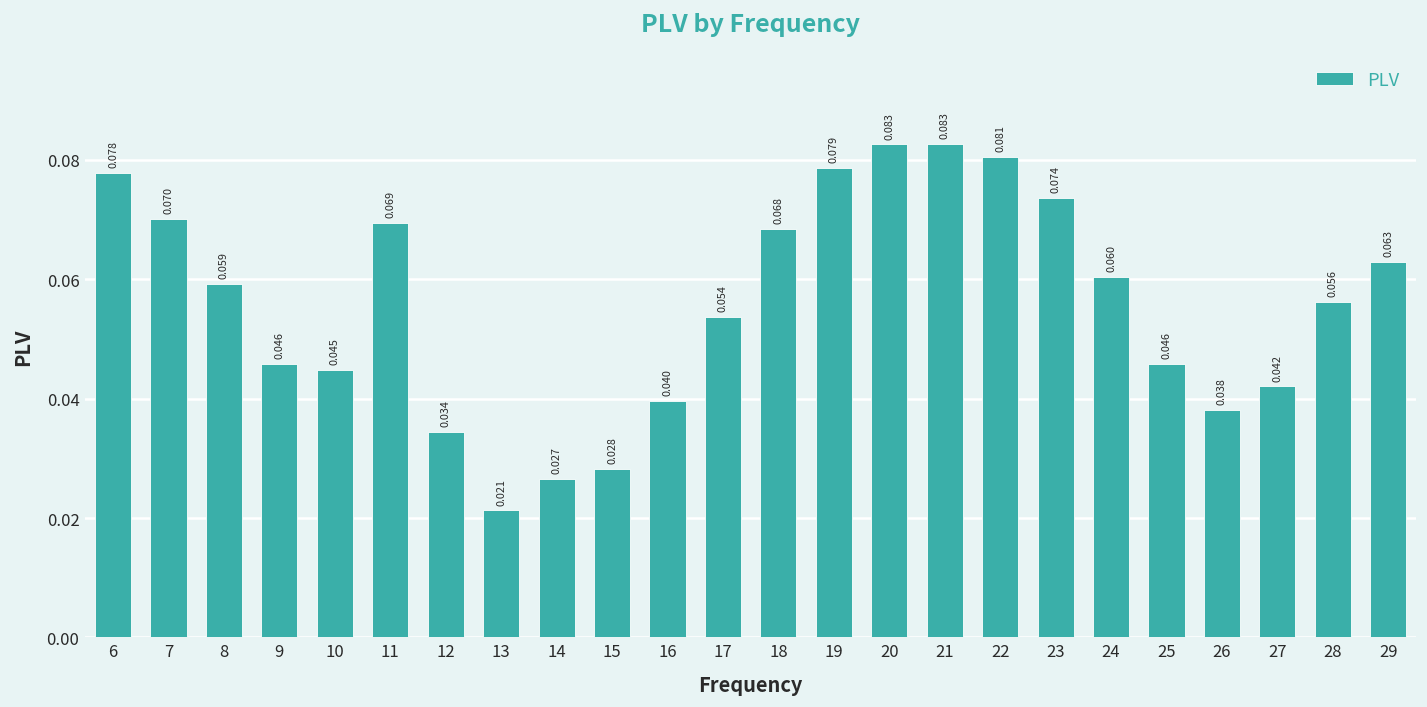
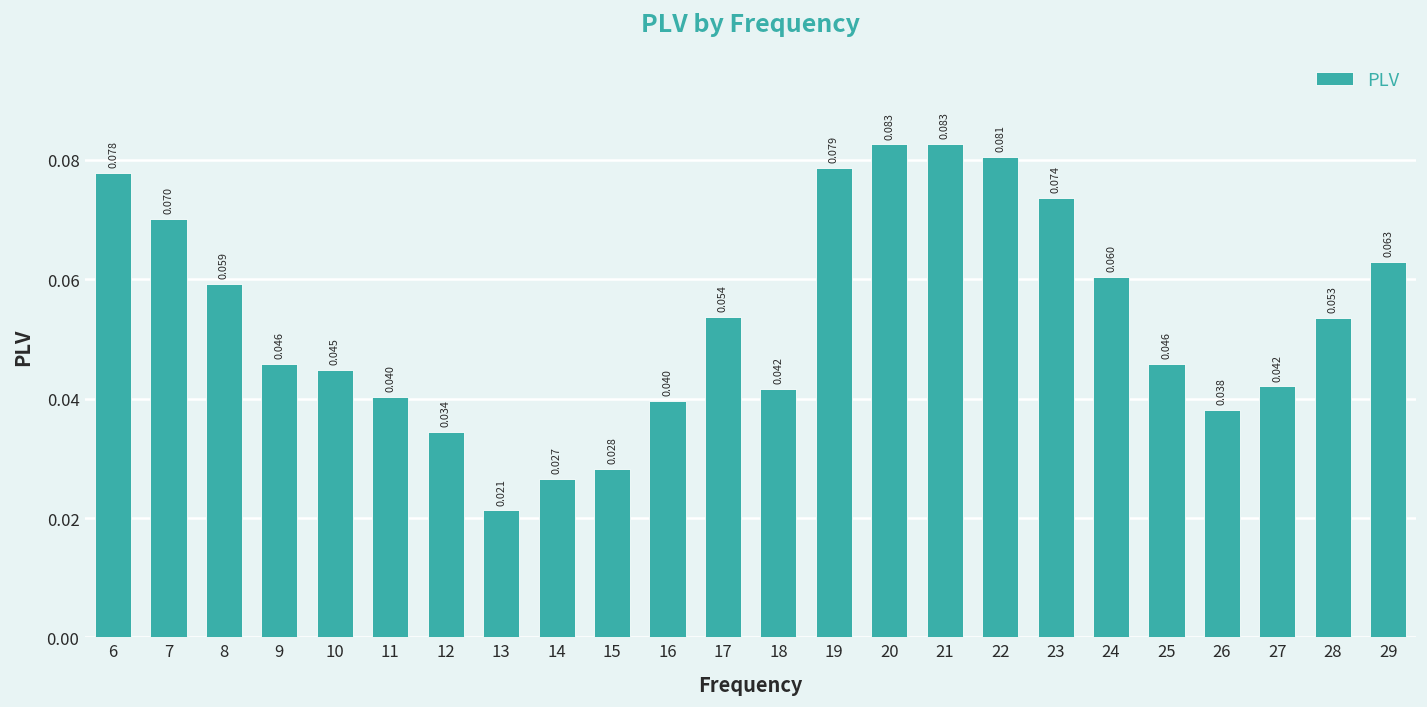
  {
    "6": 0.078,
    "7": 0.070,
    "8": 0.059,
    "9": 0.046,
    "10": 0.045,
-   "11": 0.069,
+   "11": 0.040,
    "12": 0.034,
    "13": 0.021,
    "14": 0.027,
    "15": 0.028,
    "16": 0.040,
    "17": 0.054,
-   "18": 0.068,
+   "18": 0.042,
    "19": 0.079,
    "20": 0.083,
    "21": 0.083,
    "22": 0.081,
    "23": 0.074,
    "24": 0.060,
    "25": 0.046,
    "26": 0.038,
    "27": 0.042,
-   "28": 0.056,
+   "28": 0.053,
    "29": 0.063
  }
